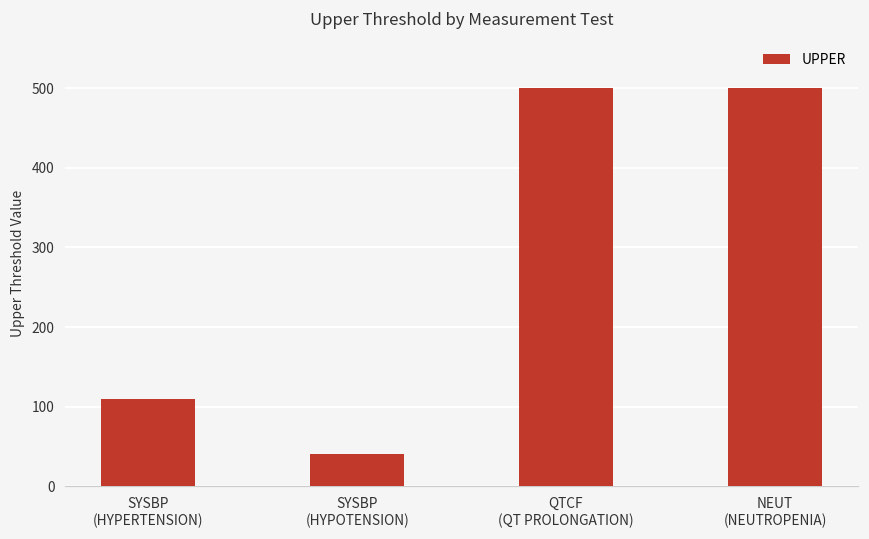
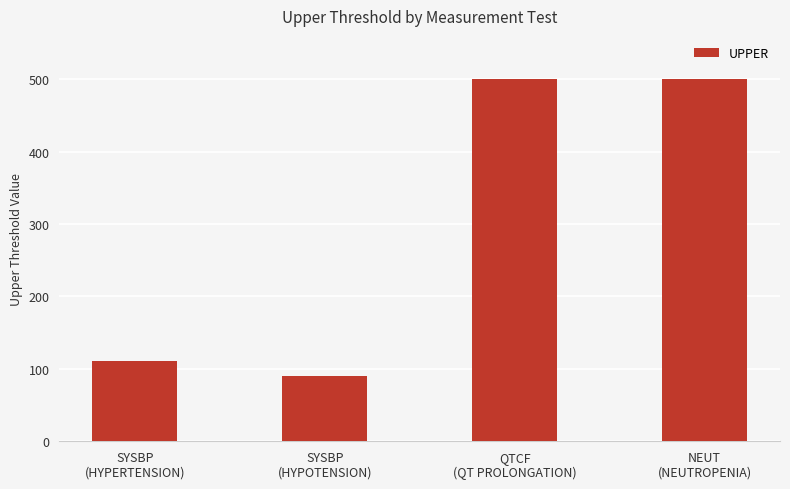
  {
    "SYSBP (HYPERTENSION)": 110,
-   "SYSBP (HYPOTENSION)": 40,
+   "SYSBP (HYPOTENSION)": 90,
    "QTCF (QT PROLONGATION)": 500,
    "NEUT (NEUTROPENIA)": 500
  }
